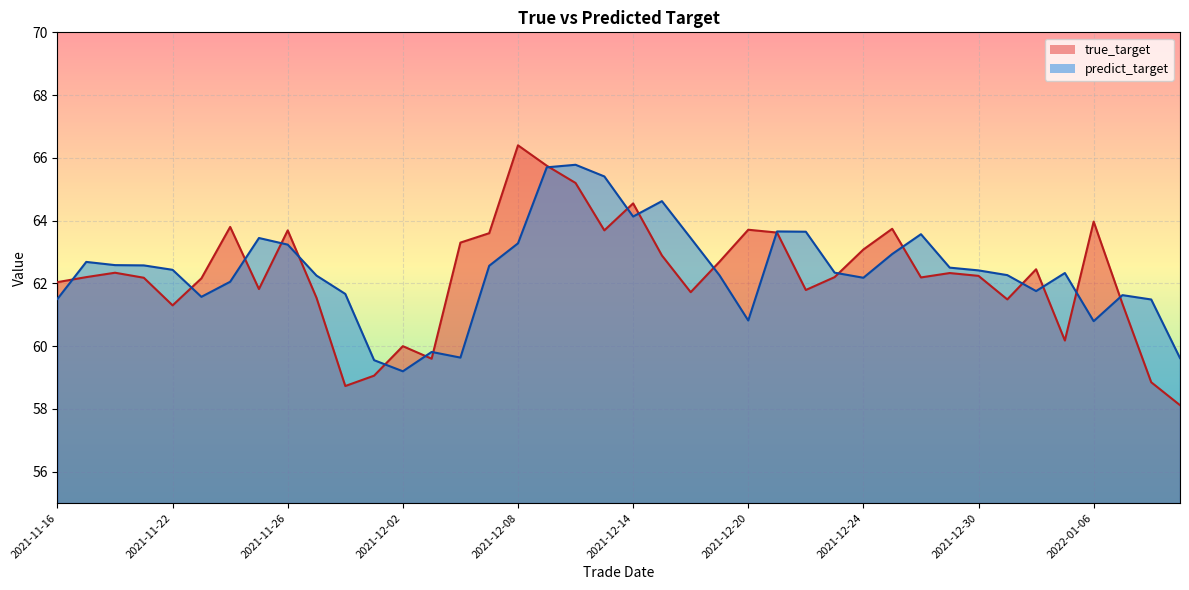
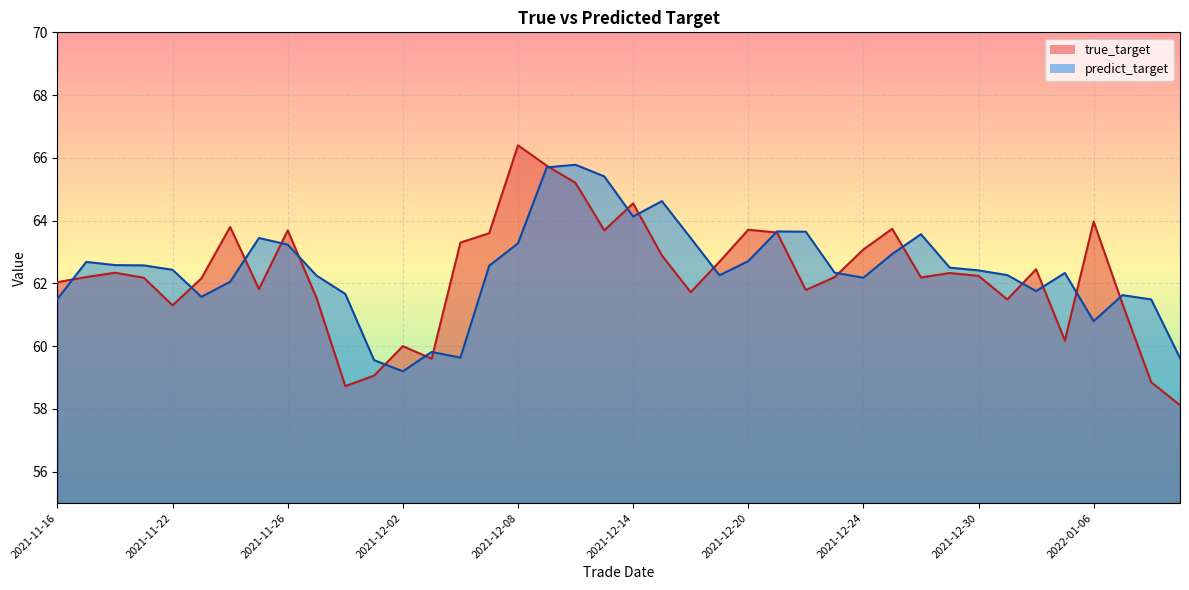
  {
    "true_target": {
      "2021-11-16": 62.0,
      "2021-11-22": 61.3,
      "2021-11-26": 63.7,
      "2021-12-02": 60.0,
      "2021-12-08": 66.4,
      "2021-12-14": 64.6,
      "2021-12-20": 63.7,
      "2021-12-24": 63.1,
      "2021-12-30": 62.2,
      "2022-01-06": 64.0
    },
    "predict_target": {
      "2021-11-16": 61.5,
      "2021-11-22": 62.4,
      "2021-11-26": 63.2,
      "2021-12-02": 59.2,
      "2021-12-08": 63.3,
      "2021-12-14": 64.1,
-     "2021-12-20": 60.8,
+     "2021-12-20": 62.7,
      "2021-12-24": 62.2,
      "2021-12-30": 62.4,
      "2022-01-06": 60.8
    }
  }
